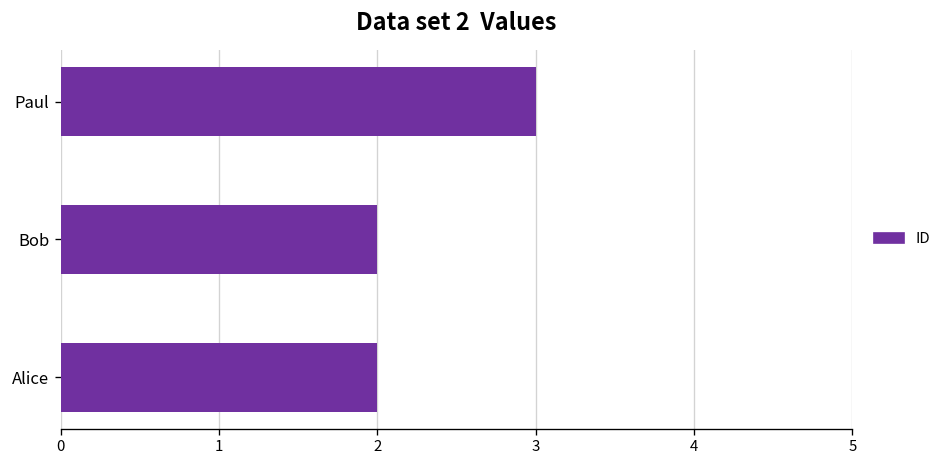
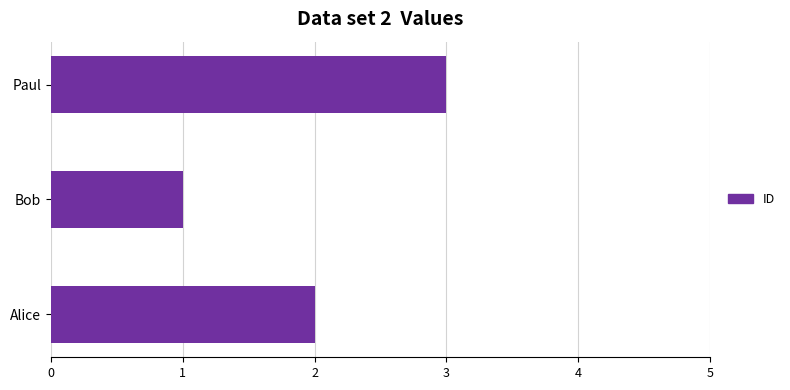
  {
    "Paul": 3,
-   "Bob": 2,
+   "Bob": 1,
    "Alice": 2
  }
